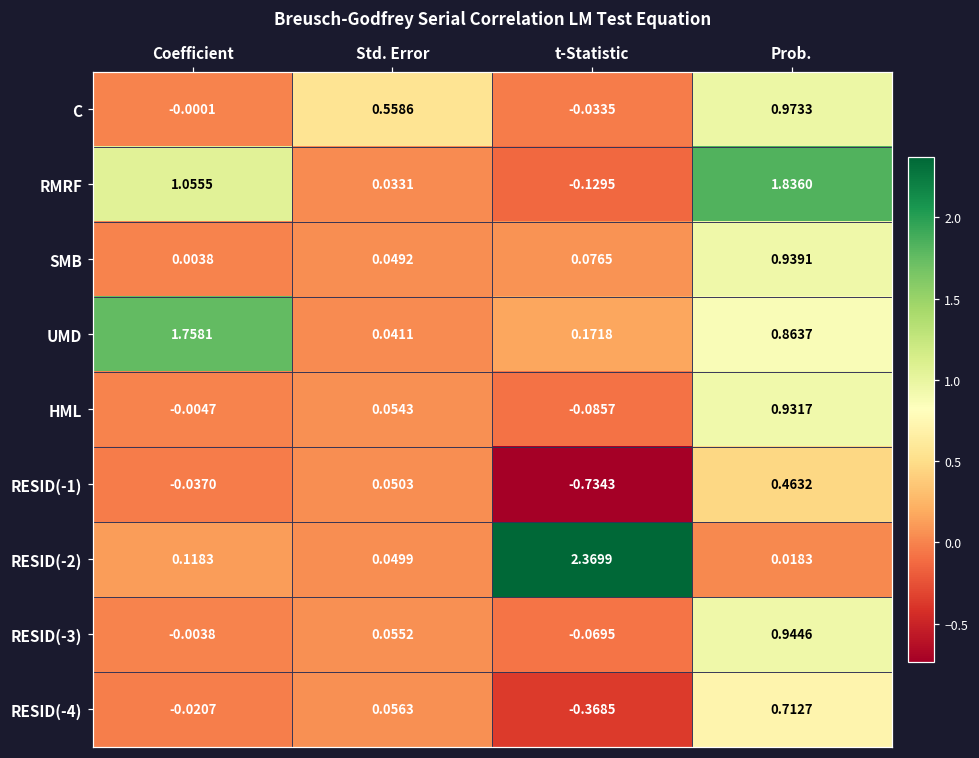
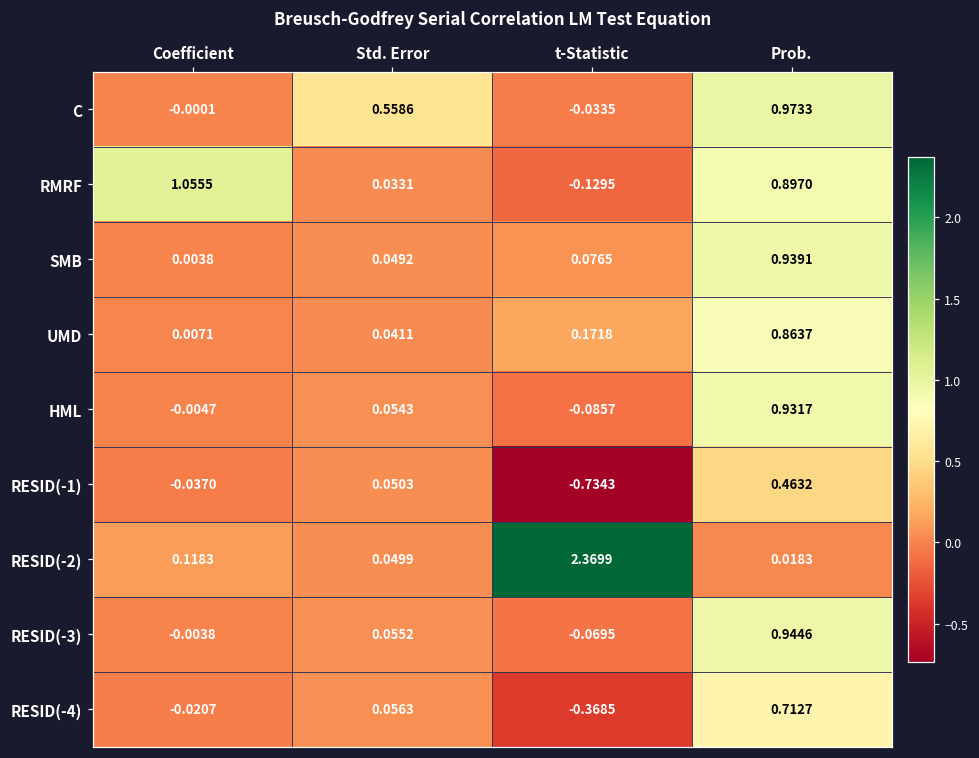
  {
    "C": {
      "Coefficient": -0.0001,
      "Std. Error": 0.5586,
      "t-Statistic": -0.0335,
      "Prob.": 0.9733
    },
    "RMRF": {
      "Coefficient": 1.0555,
      "Std. Error": 0.0331,
      "t-Statistic": -0.1295,
-     "Prob.": 1.8360
+     "Prob.": 0.8970
    },
    "SMB": {
      "Coefficient": 0.0038,
      "Std. Error": 0.0492,
      "t-Statistic": 0.0765,
      "Prob.": 0.9391
    },
    "UMD": {
-     "Coefficient": 1.7581,
+     "Coefficient": 0.0071,
      "Std. Error": 0.0411,
      "t-Statistic": 0.1718,
      "Prob.": 0.8637
    },
    "HML": {
      "Coefficient": -0.0047,
      "Std. Error": 0.0543,
      "t-Statistic": -0.0857,
      "Prob.": 0.9317
    },
    "RESID(-1)": {
      "Coefficient": -0.0370,
      "Std. Error": 0.0503,
      "t-Statistic": -0.7343,
      "Prob.": 0.4632
    },
    "RESID(-2)": {
      "Coefficient": 0.1183,
      "Std. Error": 0.0499,
      "t-Statistic": 2.3699,
      "Prob.": 0.0183
    },
    "RESID(-3)": {
      "Coefficient": -0.0038,
      "Std. Error": 0.0552,
      "t-Statistic": -0.0695,
      "Prob.": 0.9446
    },
    "RESID(-4)": {
      "Coefficient": -0.0207,
      "Std. Error": 0.0563,
      "t-Statistic": -0.3685,
      "Prob.": 0.7127
    }
  }
